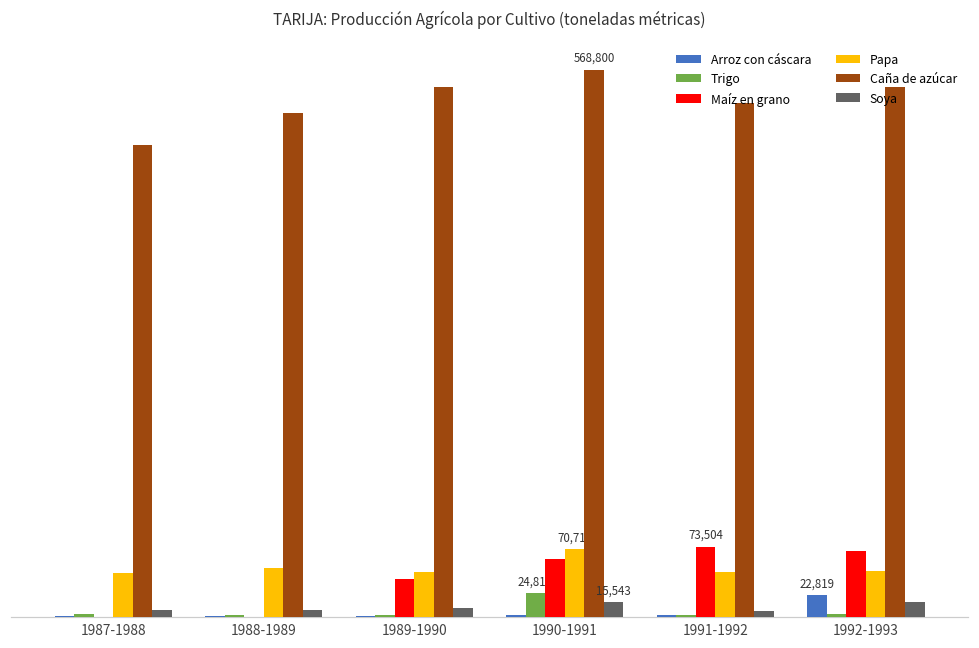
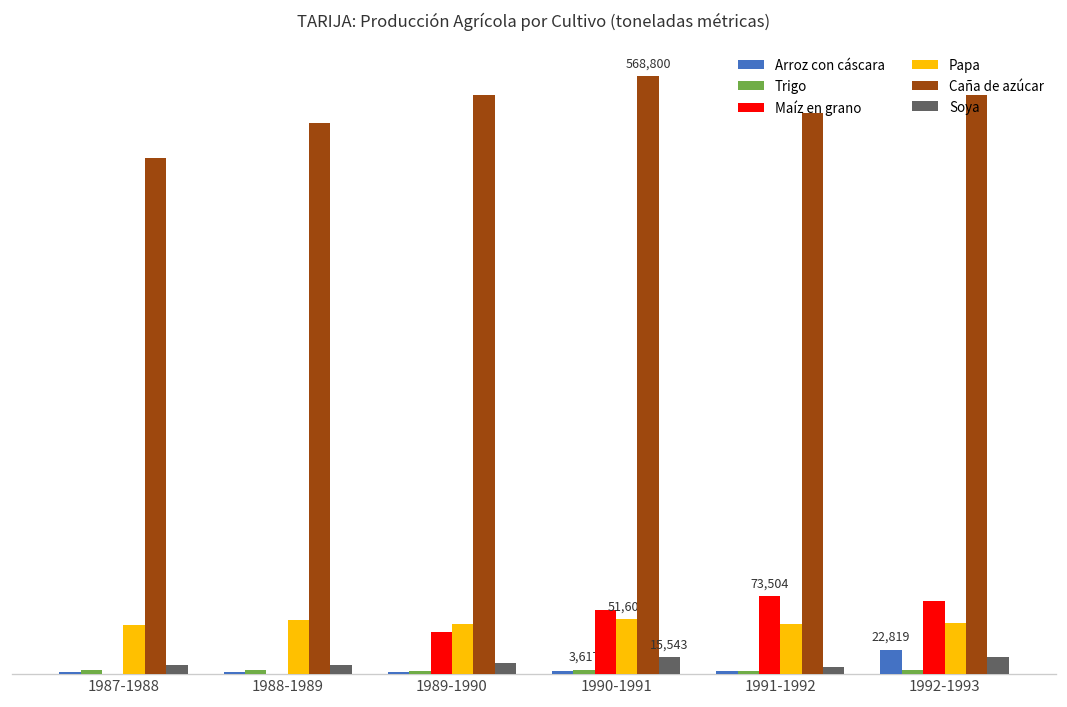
  {
    "Arroz con cáscara": {
      "1992-1993": "22,819"
    },
    "Trigo": {
-     "1990-1991": "24,811"
+     "1990-1991": "3,617"
    },
    "Maíz en grano": {
      "1991-1992": "73,504"
    },
    "Papa": {
-     "1990-1991": "70,711"
+     "1990-1991": "51,606"
    },
    "Caña de azúcar": {
      "1990-1991": "568,800"
    },
    "Soya": {
      "1990-1991": "15,543"
    }
  }
